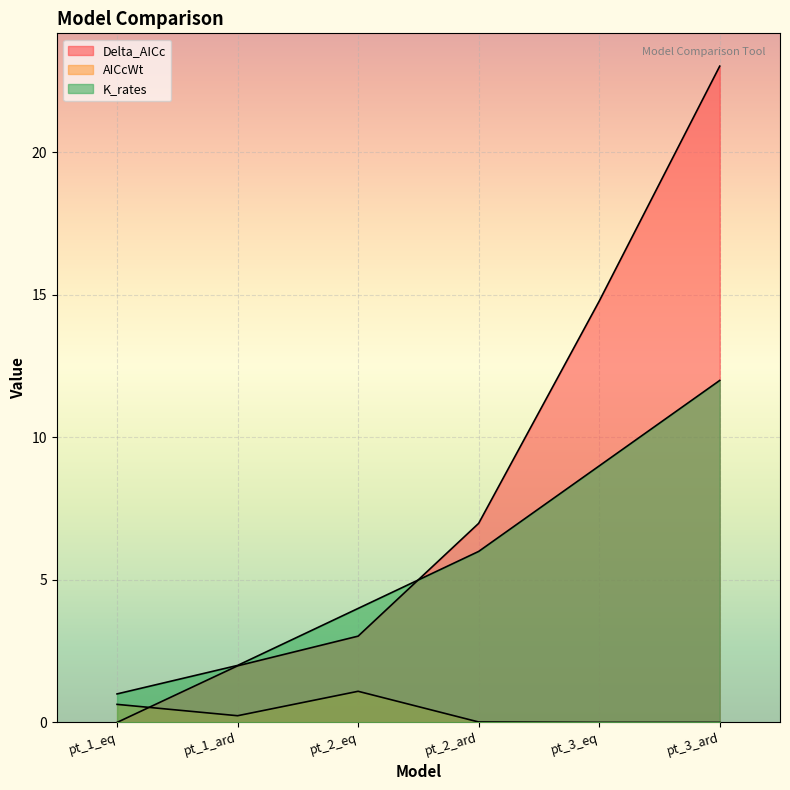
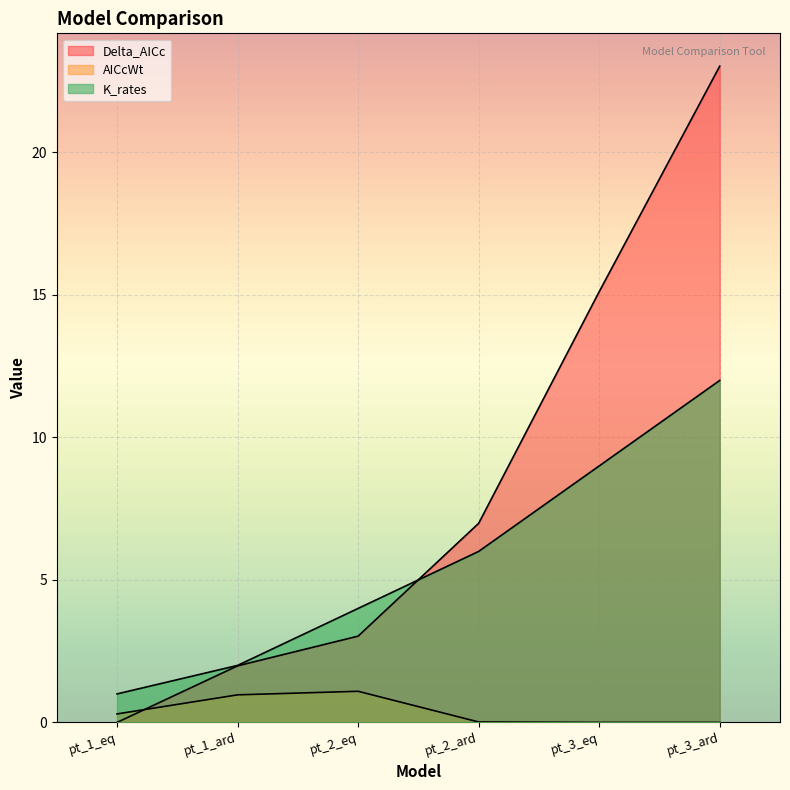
  {
    "Delta_AICc": {
      "pt_1_eq": 0.0,
      "pt_2_eq": 3.0,
      "pt_2_ard": 7.0,
-     "pt_3_eq": 14.8,
+     "pt_3_eq": 15.1,
      "pt_3_ard": 23.0
    },
    "AICcWt": {
-     "pt_1_eq": 0.6,
-     "pt_1_ard": 0.2,
+     "pt_1_eq": 0.3,
+     "pt_1_ard": 1.0,
      "pt_2_eq": 1.1,
      "pt_2_ard": 0.0,
      "pt_3_eq": 0.0,
      "pt_3_ard": 0.0
    },
    "K_rates": {
      "pt_1_eq": 1.0,
      "pt_2_eq": 4.0,
      "pt_2_ard": 6.0,
      "pt_3_eq": 9.0,
      "pt_3_ard": 12.0
    }
  }
